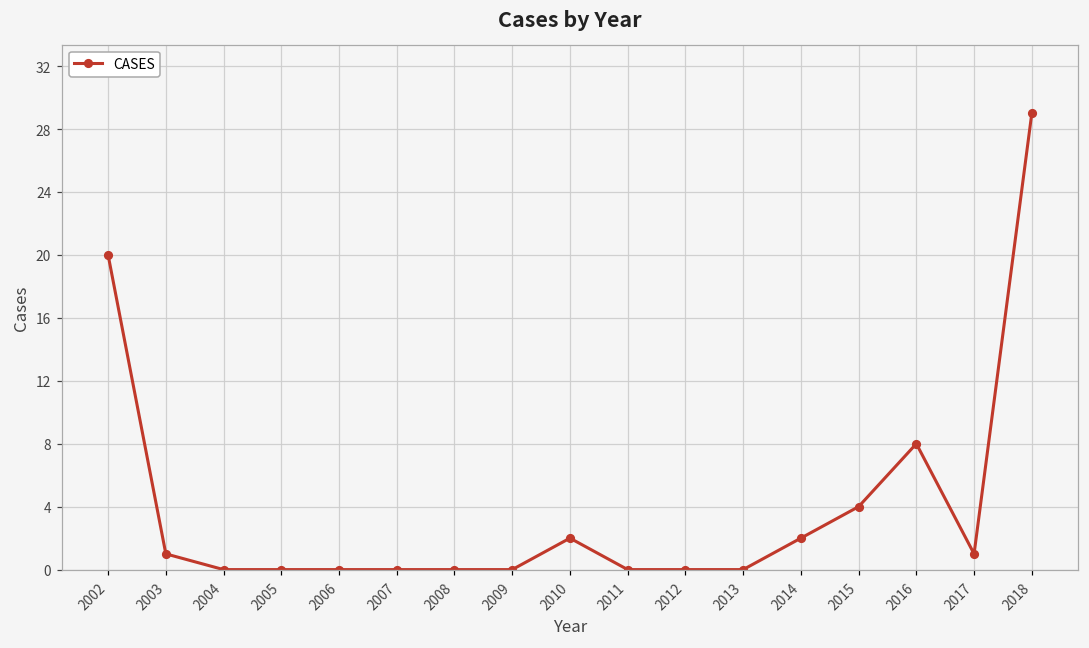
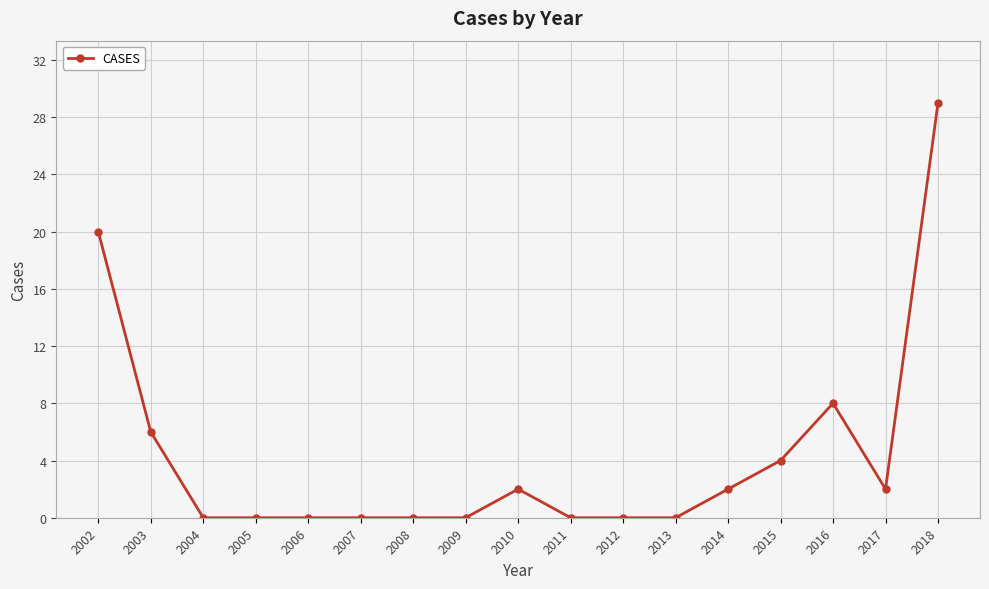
  {
    "2002": 20,
-   "2003": 1,
+   "2003": 6,
    "2004": 0,
    "2005": 0,
    "2006": 0,
    "2007": 0,
    "2008": 0,
    "2009": 0,
    "2010": 2,
    "2011": 0,
    "2012": 0,
    "2013": 0,
    "2014": 2,
    "2015": 4,
    "2016": 8,
-   "2017": 1,
+   "2017": 2,
    "2018": 29
  }
